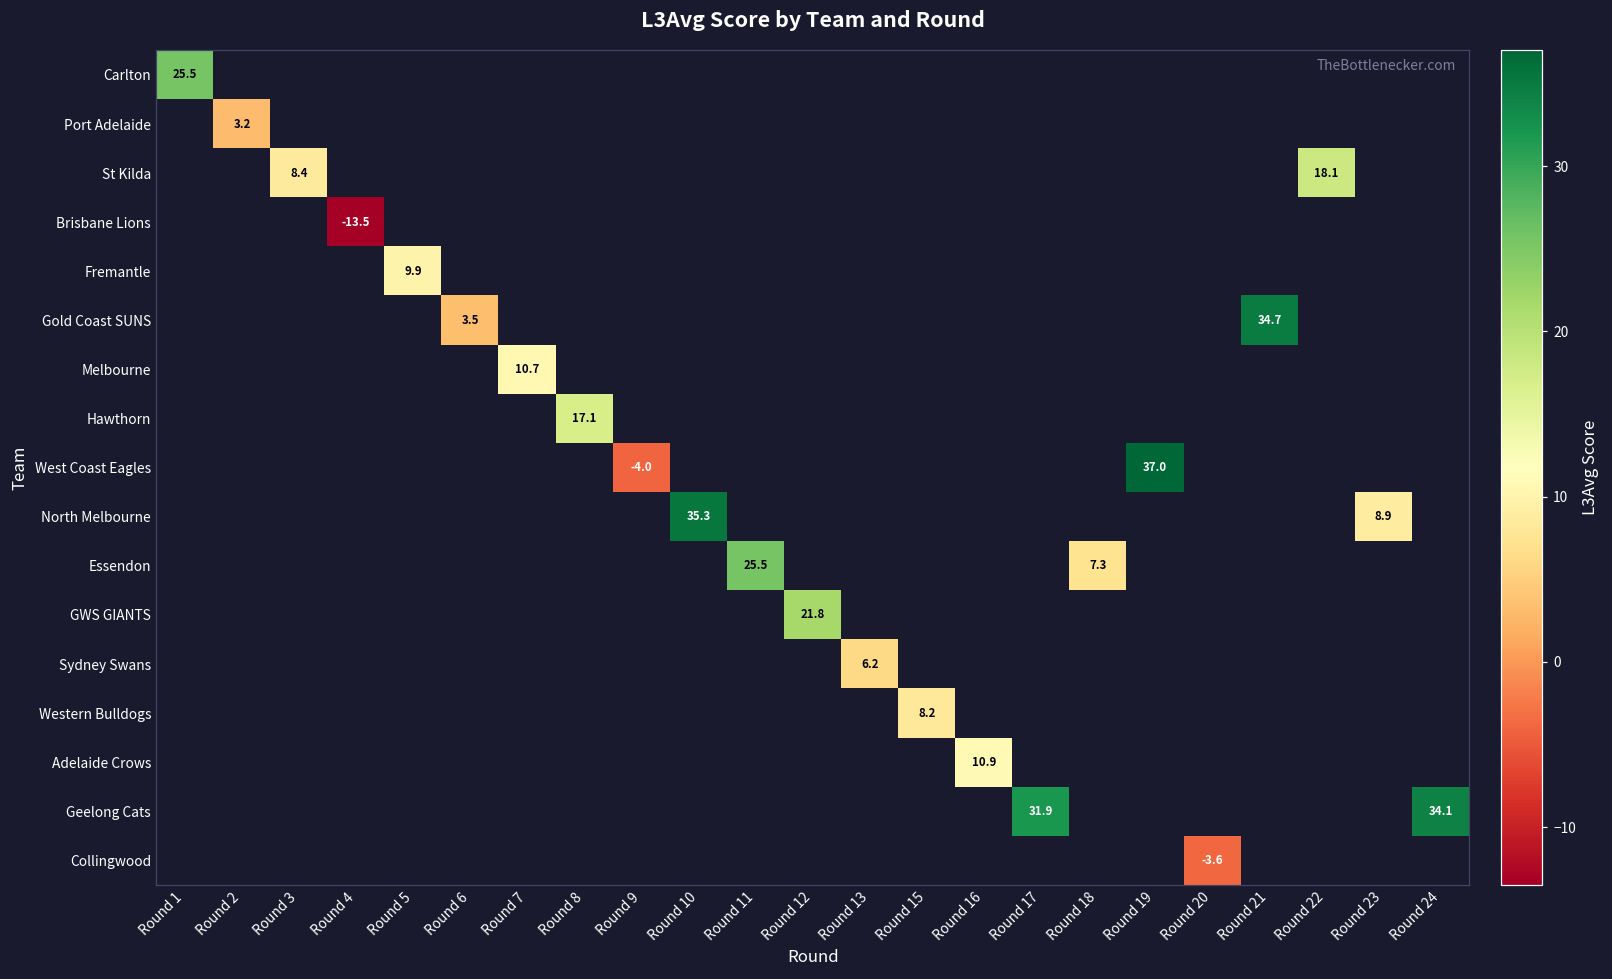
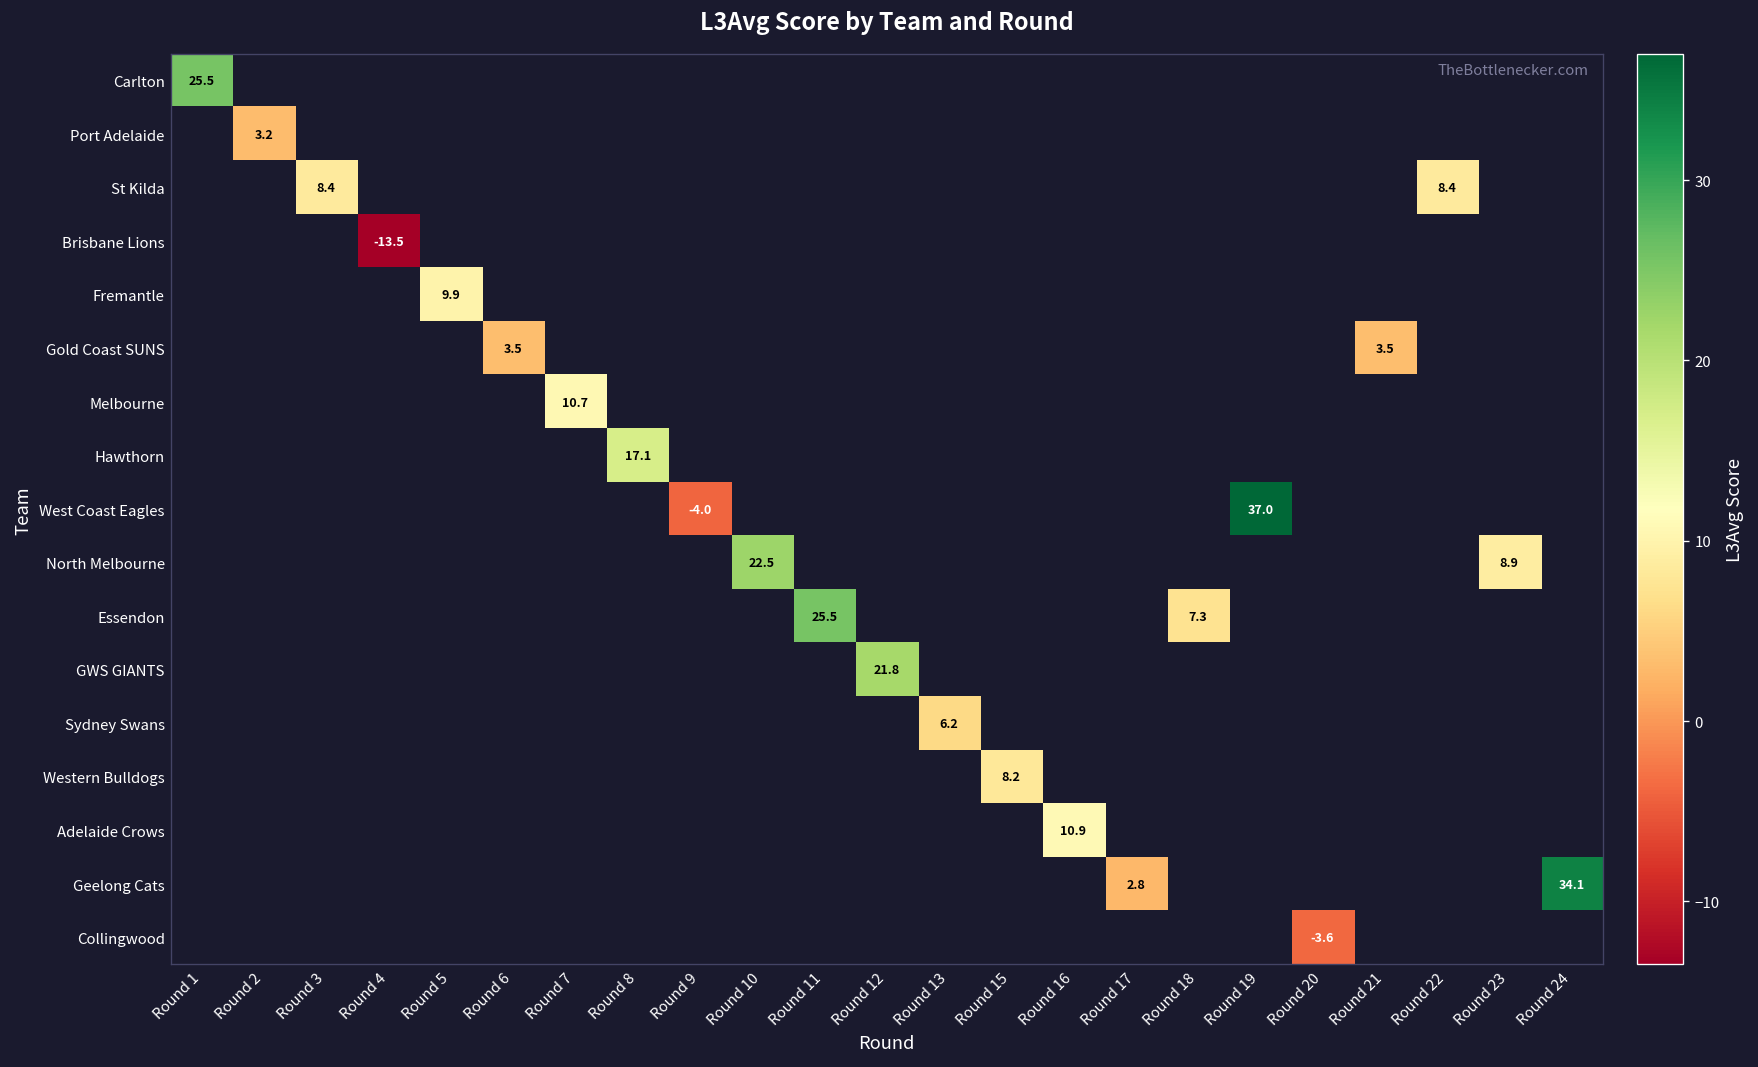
  {
    "Carlton": {
      "Round 1": 25.5
    },
    "Port Adelaide": {
      "Round 2": 3.2
    },
    "St Kilda": {
      "Round 3": 8.4,
-     "Round 22": 18.1
+     "Round 22": 8.4
    },
    "Brisbane Lions": {
      "Round 4": -13.5
    },
    "Fremantle": {
      "Round 5": 9.9
    },
    "Gold Coast SUNS": {
      "Round 6": 3.5,
-     "Round 21": 34.7
+     "Round 21": 3.5
    },
    "Melbourne": {
      "Round 7": 10.7
    },
    "Hawthorn": {
      "Round 8": 17.1
    },
    "West Coast Eagles": {
      "Round 9": -4.0,
      "Round 19": 37.0
    },
    "North Melbourne": {
-     "Round 10": 35.3,
+     "Round 10": 22.5,
      "Round 23": 8.9
    },
    "Essendon": {
      "Round 11": 25.5,
      "Round 18": 7.3
    },
    "GWS GIANTS": {
      "Round 12": 21.8
    },
    "Sydney Swans": {
      "Round 13": 6.2
    },
    "Western Bulldogs": {
      "Round 15": 8.2
    },
    "Adelaide Crows": {
      "Round 16": 10.9
    },
    "Geelong Cats": {
-     "Round 17": 31.9,
+     "Round 17": 2.8,
      "Round 24": 34.1
    },
    "Collingwood": {
      "Round 20": -3.6
    }
  }
